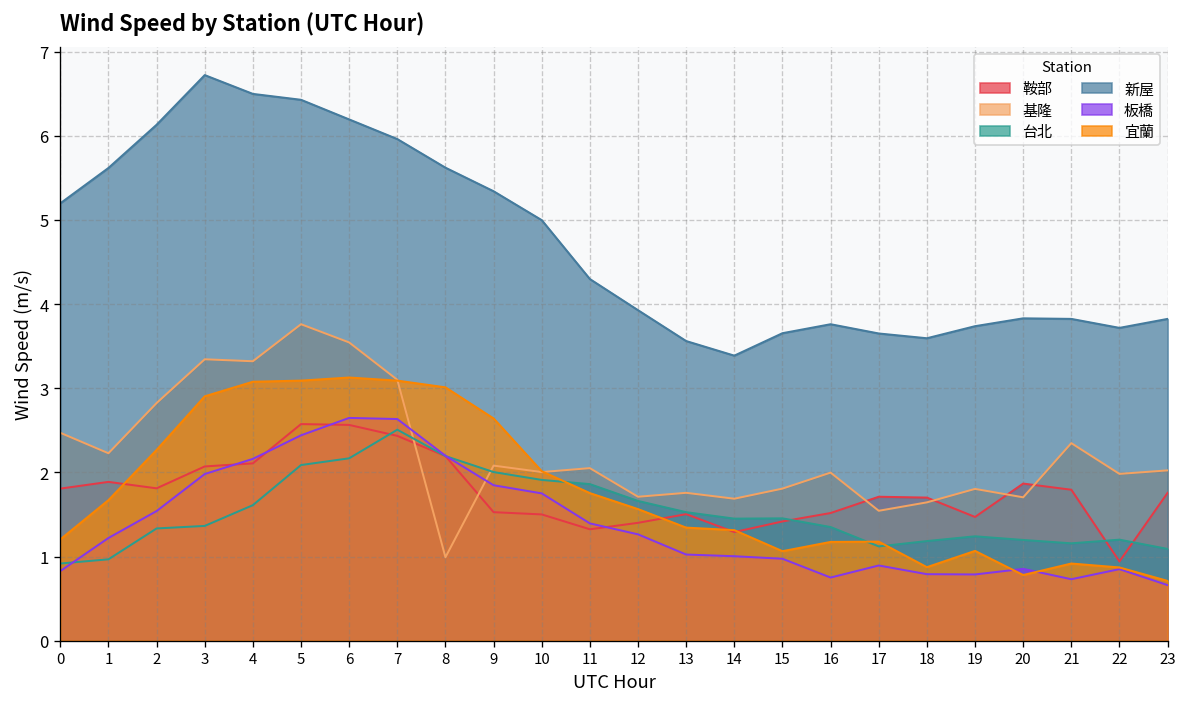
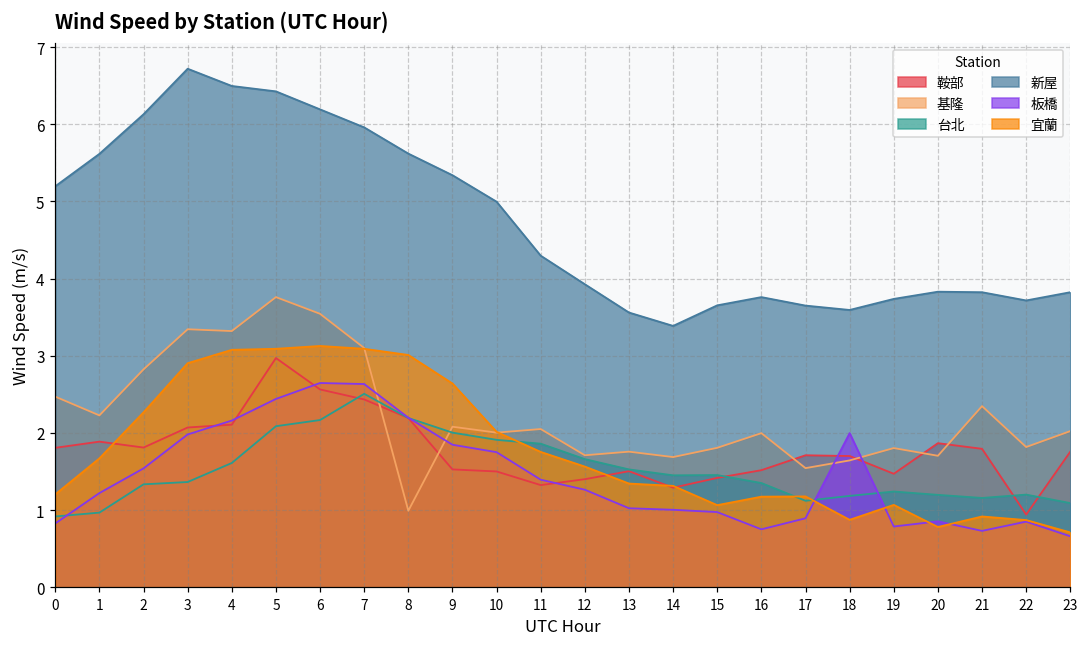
  {
    "鞍部": {
      "0": 1.8,
      "1": 1.9,
      "2": 1.8,
      "3": 2.1,
      "4": 2.1,
-     "5": 2.6,
+     "5": 3.0,
      "6": 2.6,
      "7": 2.4,
      "9": 1.5,
      "10": 1.5,
      "11": 1.3,
      "12": 1.4,
      "15": 1.4,
      "16": 1.5,
      "17": 1.7,
      "18": 1.7,
      "19": 1.5,
      "20": 1.9,
      "21": 1.8,
      "22": 0.9,
      "23": 1.8
    },
    "基隆": {
      "0": 2.5,
      "1": 2.2,
      "2": 2.8,
      "3": 3.3,
      "4": 3.3,
      "5": 3.8,
      "6": 3.5,
      "8": 1.0,
      "9": 2.1,
      "11": 2.1,
      "12": 1.7,
      "13": 1.8,
      "14": 1.7,
      "15": 1.8,
      "16": 2.0,
      "17": 1.5,
      "18": 1.6,
      "19": 1.8,
      "20": 1.7,
      "21": 2.3,
-     "22": 2.0,
+     "22": 1.8,
      "23": 2.0
    },
    "板橋": {
      "0": 0.8,
      "1": 1.2,
      "2": 1.5,
      "3": 2.0,
      "4": 2.2,
      "5": 2.4,
      "6": 2.6,
      "7": 2.6,
      "9": 1.8,
      "10": 1.8,
      "11": 1.4,
      "12": 1.3,
      "13": 1.0,
      "14": 1.0,
      "15": 1.0,
      "16": 0.8,
      "17": 0.9,
-     "18": 0.8,
+     "18": 2.0,
      "19": 0.8,
      "20": 0.9,
      "21": 0.7,
      "23": 0.7
    },
    "宜蘭": {
      "0": 1.2,
      "1": 1.7,
      "2": 2.3,
      "3": 2.9,
      "4": 3.1,
      "5": 3.1,
      "6": 3.1,
      "8": 3.0,
      "9": 2.6,
      "11": 1.8,
      "12": 1.6,
      "13": 1.3,
      "15": 1.1,
      "16": 1.2,
      "17": 1.2,
      "18": 0.9,
      "19": 1.1,
      "20": 0.8,
      "21": 0.9,
      "23": 0.7
    }
  }
